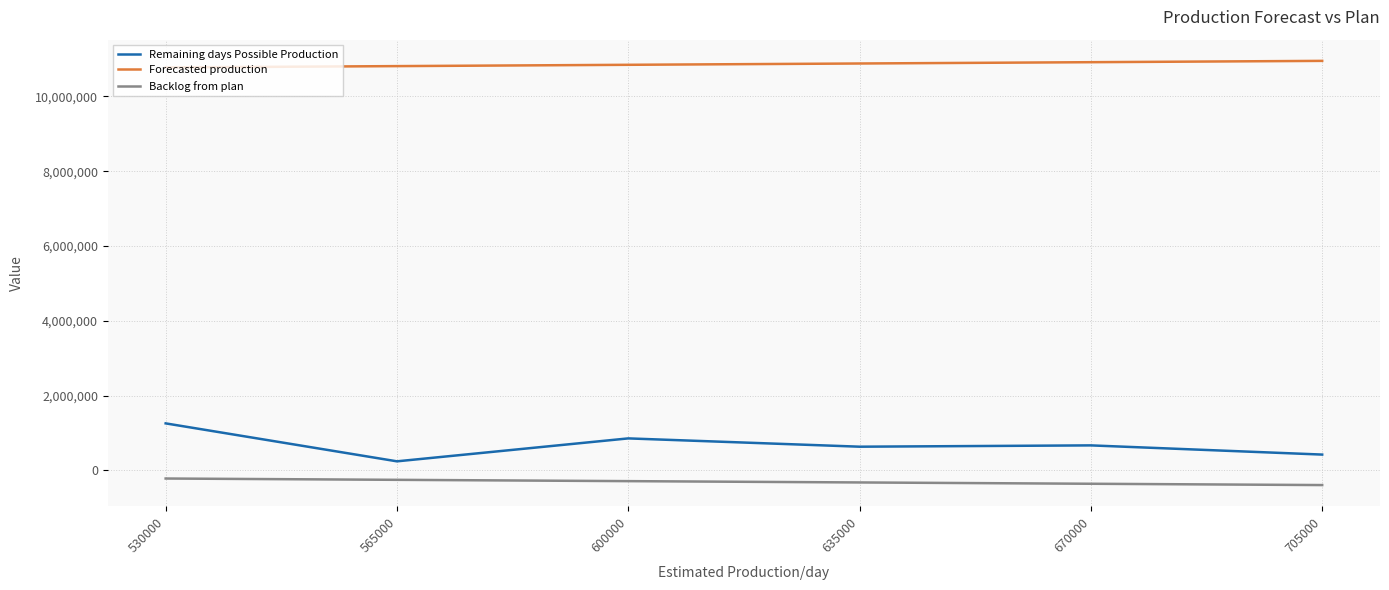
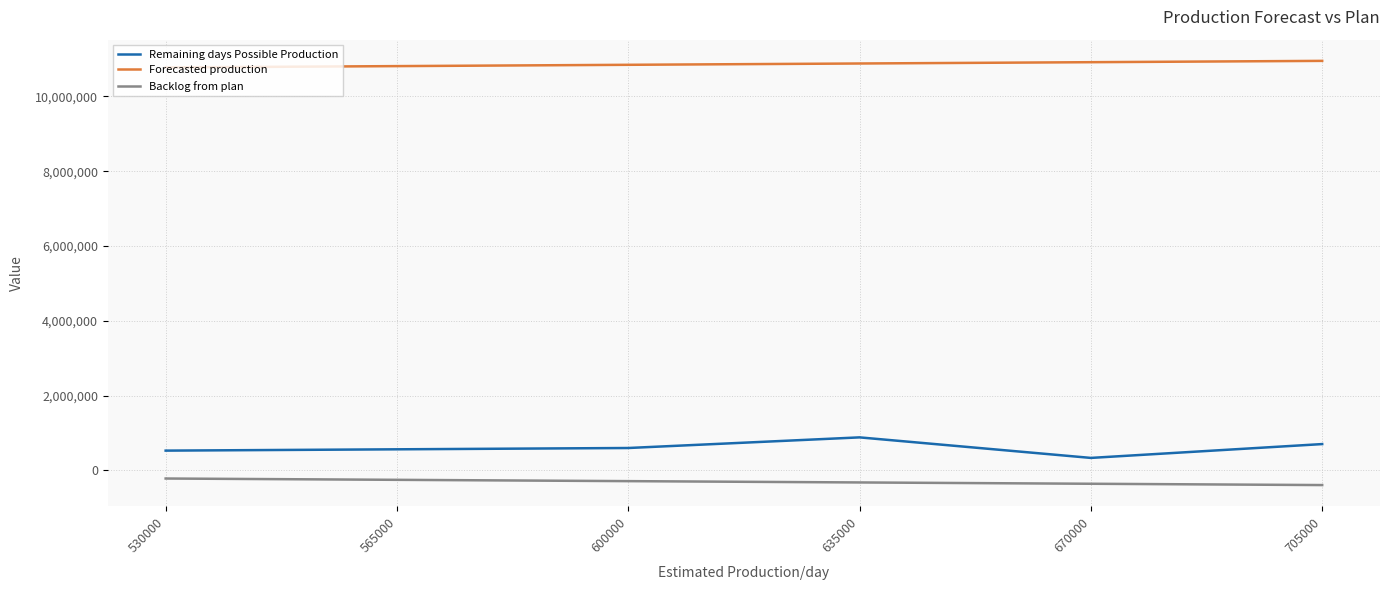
  {
    "Remaining days Possible Production": {
-     "530000": "1,300,000",
-     "565000": "200,000",
-     "600000": "900,000",
-     "635000": "600,000",
-     "670000": "700,000",
-     "705000": "400,000"
+     "530000": "500,000",
+     "565000": "600,000",
+     "600000": "600,000",
+     "635000": "900,000",
+     "670000": "300,000",
+     "705000": "700,000"
    },
    "Forecasted production": {
      "565000": "10,800,000",
      "600000": "10,800,000",
      "635000": "10,900,000",
      "670000": "10,900,000",
      "705000": "10,900,000"
    },
    "Backlog from plan": {
      "530000": "-200,000",
      "565000": "-300,000",
      "600000": "-300,000",
      "635000": "-300,000",
      "670000": "-400,000",
      "705000": "-400,000"
    }
  }
